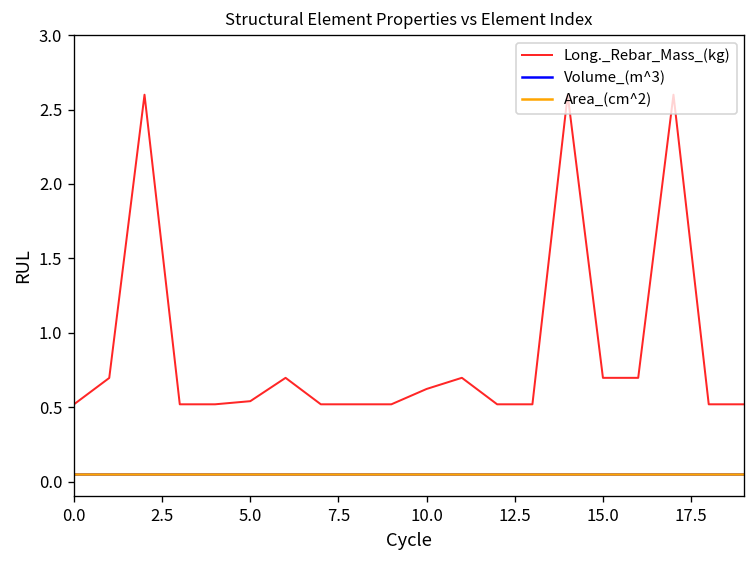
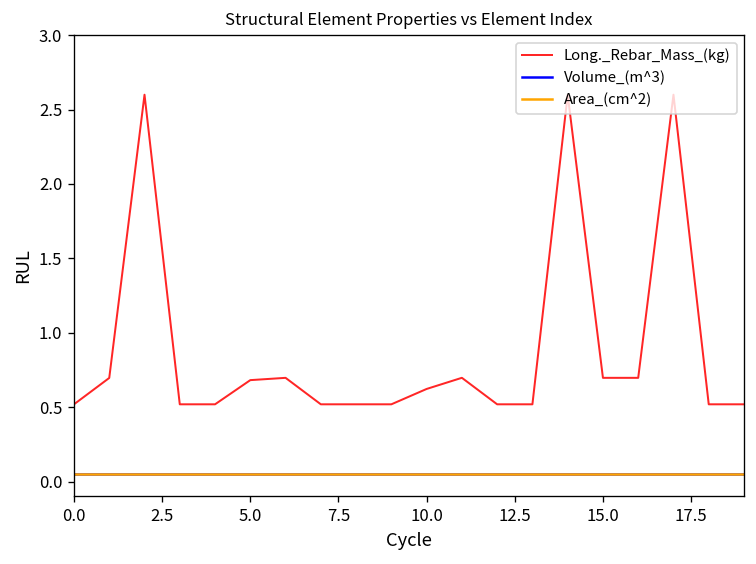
  {
    "Long._Rebar_Mass_(kg)": {
      "0.0": 0.52,
-     "5.0": 0.54,
+     "5.0": 0.68,
      "10.0": 0.62,
      "15.0": 0.70
    },
    "Area_(cm^2)": {
      "0.0": 0.05,
      "5.0": 0.05,
      "10.0": 0.05,
      "15.0": 0.05
    }
  }
